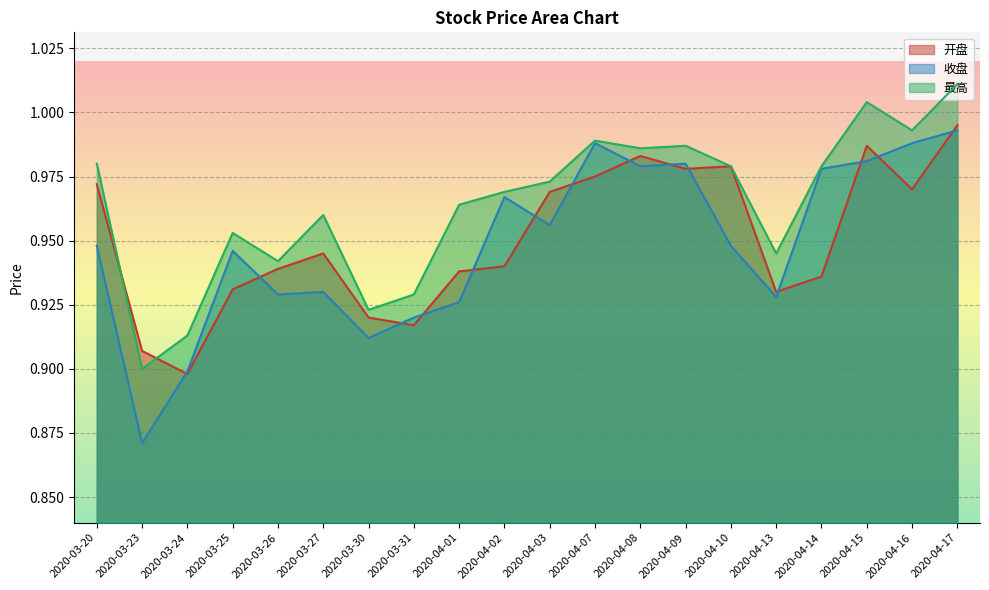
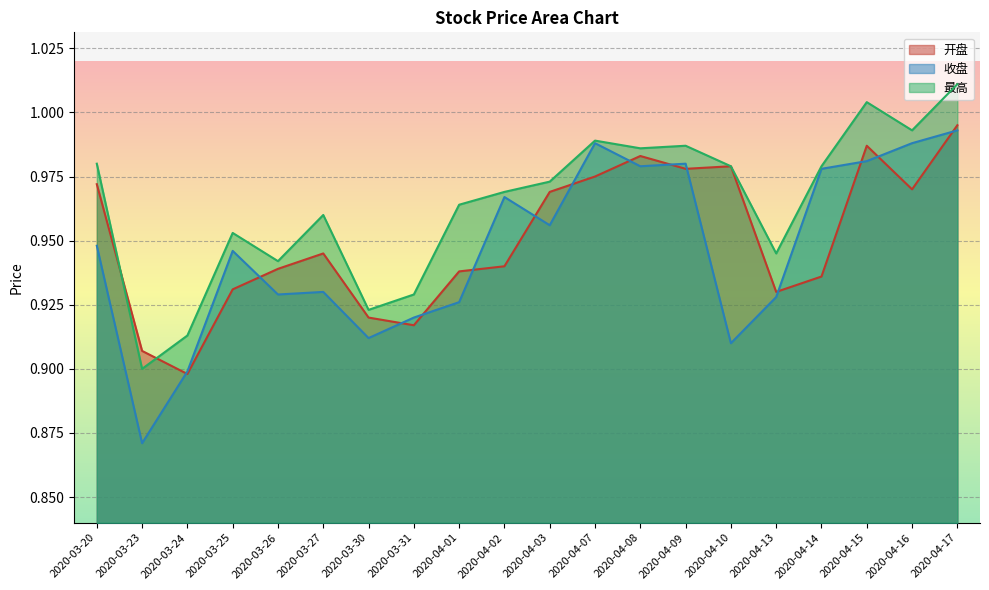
  {
    "开盘": {
      "2020-03-20": 0.972,
      "2020-03-23": 0.907,
      "2020-03-24": 0.898,
      "2020-03-25": 0.931,
      "2020-03-26": 0.939,
      "2020-03-27": 0.945,
      "2020-03-30": 0.920,
      "2020-03-31": 0.917,
      "2020-04-01": 0.938,
      "2020-04-02": 0.940,
      "2020-04-03": 0.969,
      "2020-04-07": 0.975,
      "2020-04-08": 0.983,
      "2020-04-09": 0.978,
      "2020-04-13": 0.930,
      "2020-04-14": 0.936,
      "2020-04-15": 0.987,
      "2020-04-16": 0.970,
      "2020-04-17": 0.995
    },
    "收盘": {
      "2020-03-20": 0.948,
      "2020-03-23": 0.871,
      "2020-03-24": 0.899,
      "2020-03-25": 0.946,
      "2020-03-26": 0.929,
      "2020-03-27": 0.930,
      "2020-03-30": 0.912,
      "2020-03-31": 0.920,
      "2020-04-01": 0.926,
      "2020-04-02": 0.967,
      "2020-04-03": 0.956,
      "2020-04-07": 0.988,
      "2020-04-08": 0.979,
      "2020-04-09": 0.980,
-     "2020-04-10": 0.948,
+     "2020-04-10": 0.910,
      "2020-04-13": 0.928,
      "2020-04-15": 0.981,
      "2020-04-16": 0.988,
      "2020-04-17": 0.993
    },
    "最高": {
      "2020-03-20": 0.980,
      "2020-03-23": 0.900,
      "2020-03-24": 0.913,
      "2020-03-25": 0.953,
      "2020-03-26": 0.942,
      "2020-03-27": 0.960,
      "2020-03-30": 0.923,
      "2020-03-31": 0.929,
      "2020-04-01": 0.964,
      "2020-04-02": 0.969,
      "2020-04-03": 0.973,
      "2020-04-07": 0.989,
      "2020-04-08": 0.986,
      "2020-04-09": 0.987,
      "2020-04-13": 0.945,
      "2020-04-15": 1.004,
      "2020-04-16": 0.993
    }
  }
